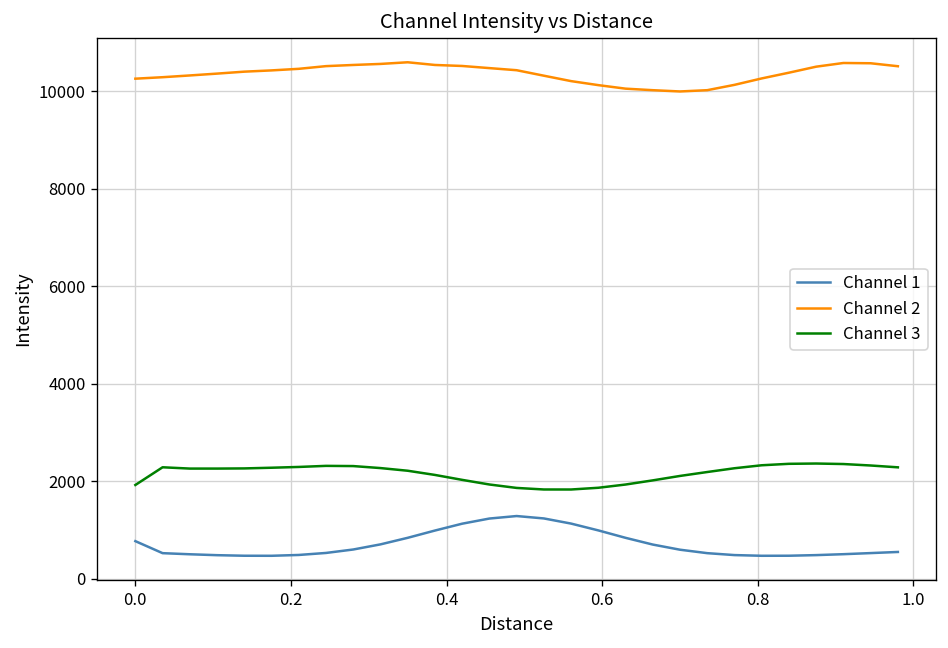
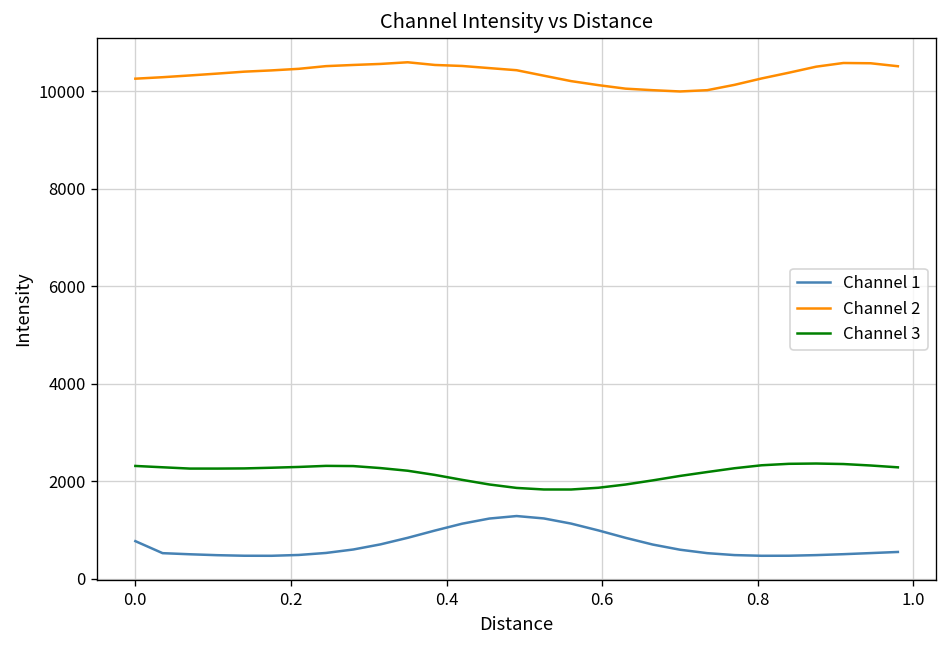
  {
    "Channel 1": {
      "0.0": 800
    },
    "Channel 2": {
      "0.0": 10300
    },
    "Channel 3": {
-     "0.0": 1900
+     "0.0": 2300
    }
  }
